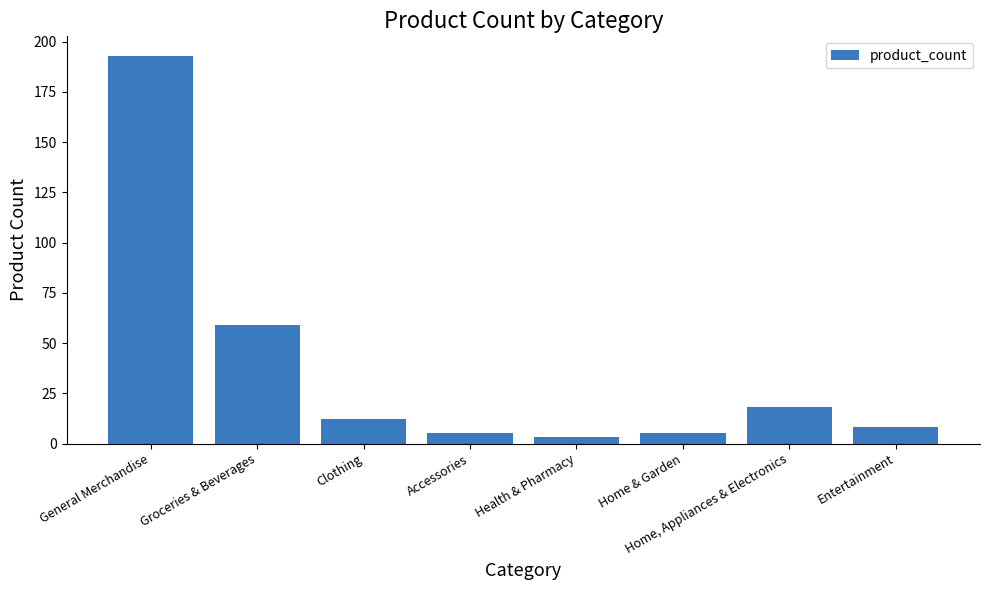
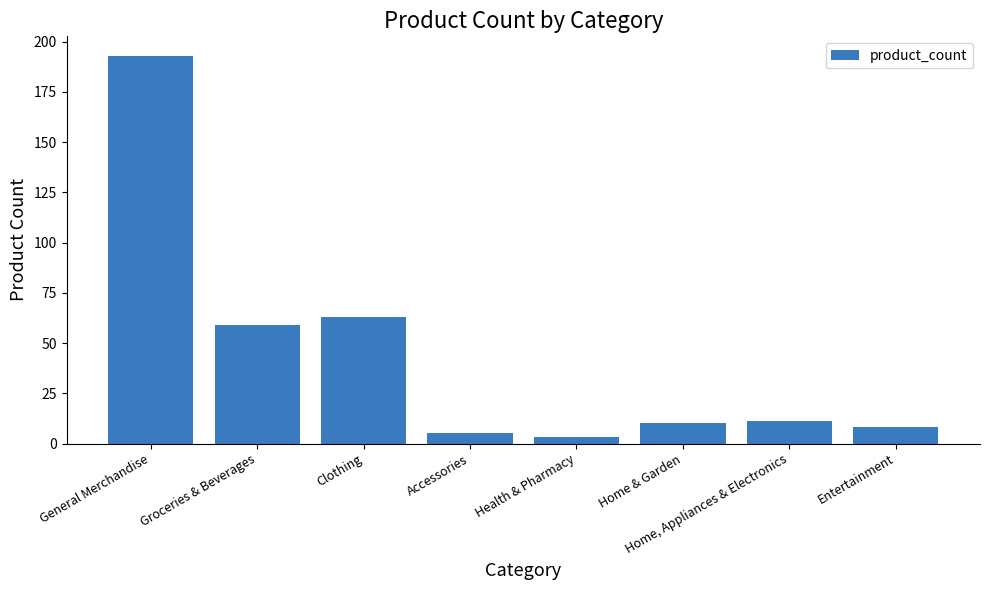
  {
    "General Merchandise": 193,
    "Groceries & Beverages": 59,
-   "Clothing": 12,
+   "Clothing": 63,
    "Accessories": 5,
    "Health & Pharmacy": 3,
-   "Home & Garden": 5,
-   "Home, Appliances & Electronics": 18,
+   "Home & Garden": 10,
+   "Home, Appliances & Electronics": 11,
    "Entertainment": 8
  }
